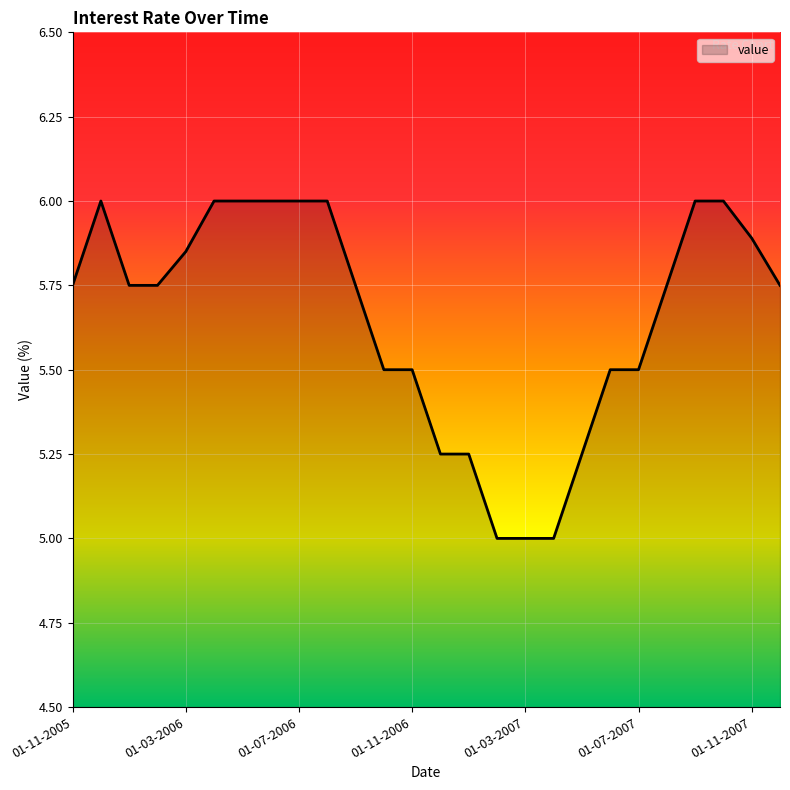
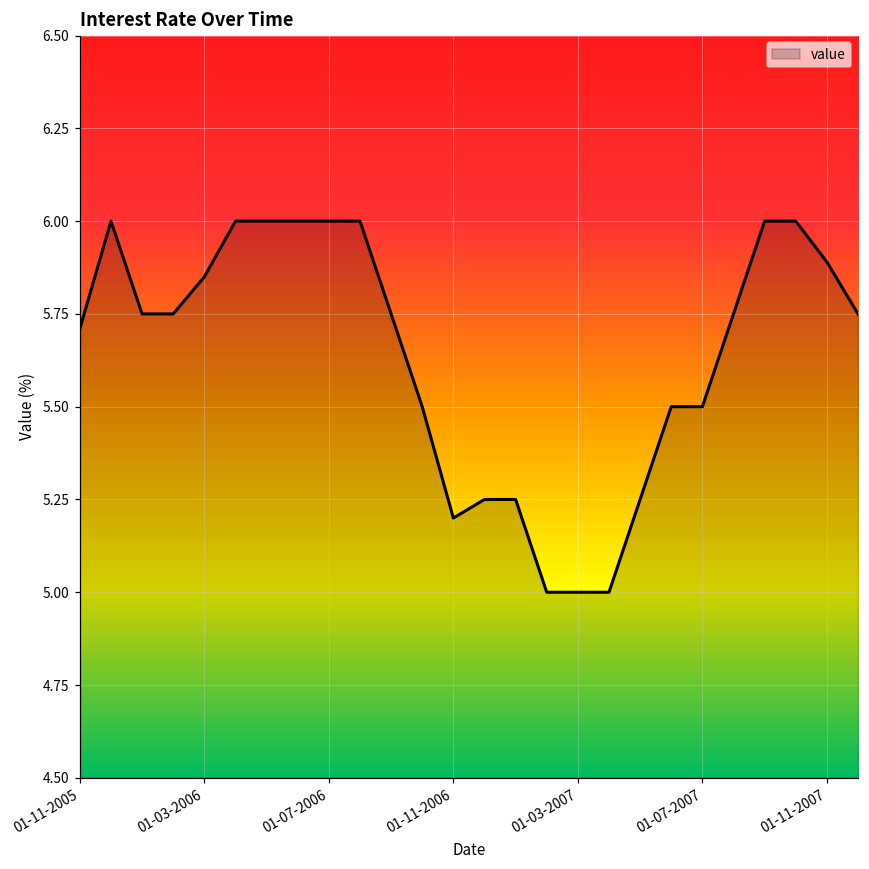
  {
-   "01-11-2005": 5.75,
+   "01-11-2005": 5.71,
    "01-03-2006": 5.85,
    "01-07-2006": 6.00,
-   "01-11-2006": 5.5,
+   "01-11-2006": 5.2,
    "01-03-2007": 5.00,
    "01-07-2007": 5.50,
    "01-11-2007": 5.89
  }
